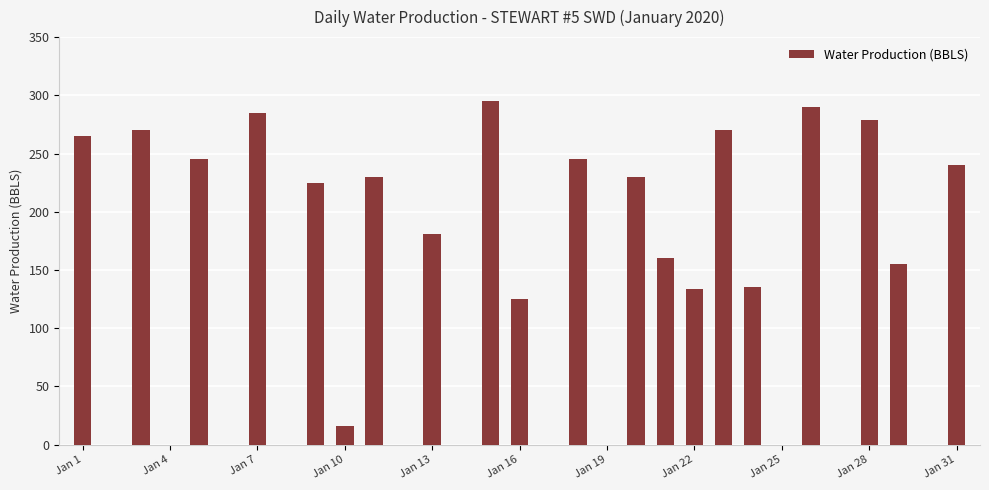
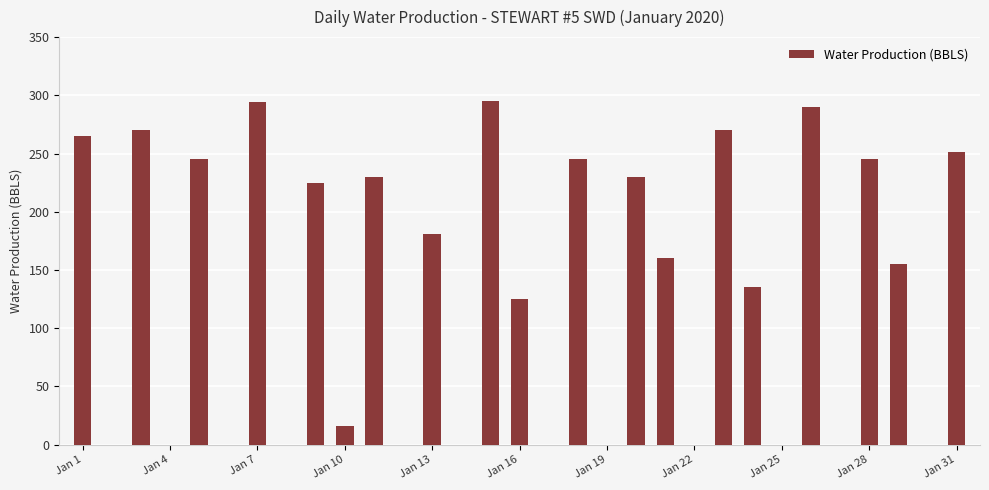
  {
    "Jan 1": 265,
    "Jan 4": 0,
-   "Jan 7": 285,
+   "Jan 7": 294,
    "Jan 10": 16,
    "Jan 13": 181,
    "Jan 16": 125,
    "Jan 19": 0,
-   "Jan 22": 134,
+   "Jan 22": 0,
    "Jan 25": 0,
-   "Jan 28": 279,
-   "Jan 31": 240
+   "Jan 28": 245,
+   "Jan 31": 251
  }
